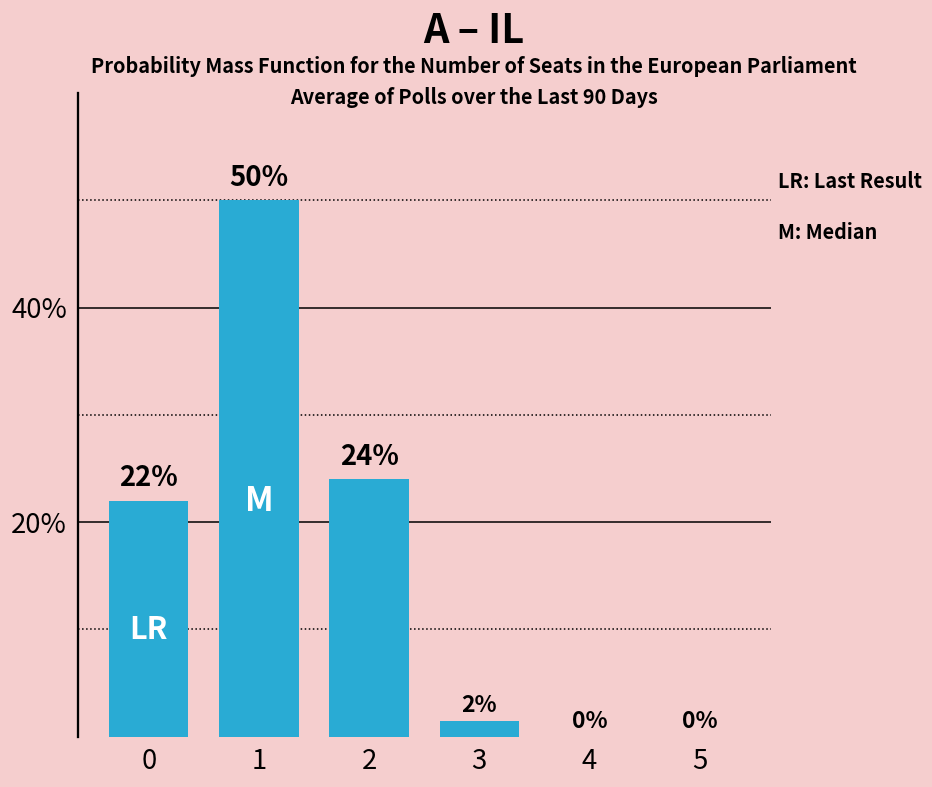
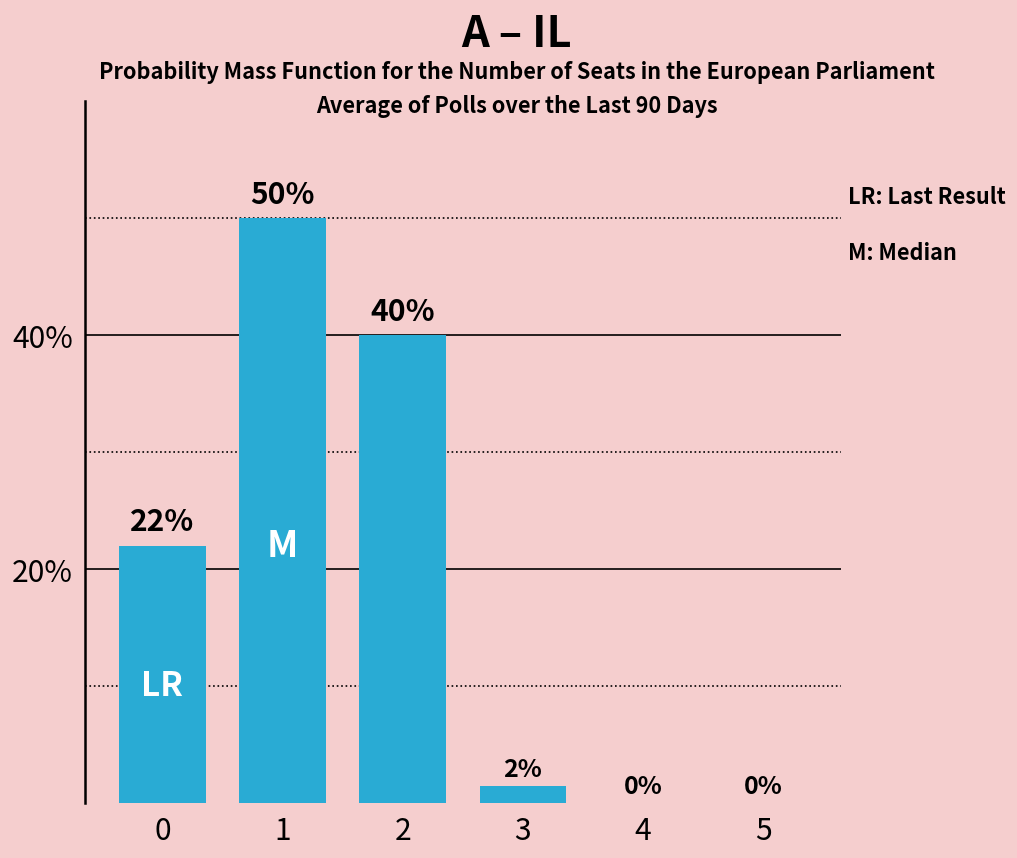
  {
    "0": "22%",
    "1": "50%",
-   "2": "24%",
+   "2": "40%",
    "3": "2%",
    "4": "0%",
    "5": "0%"
  }
